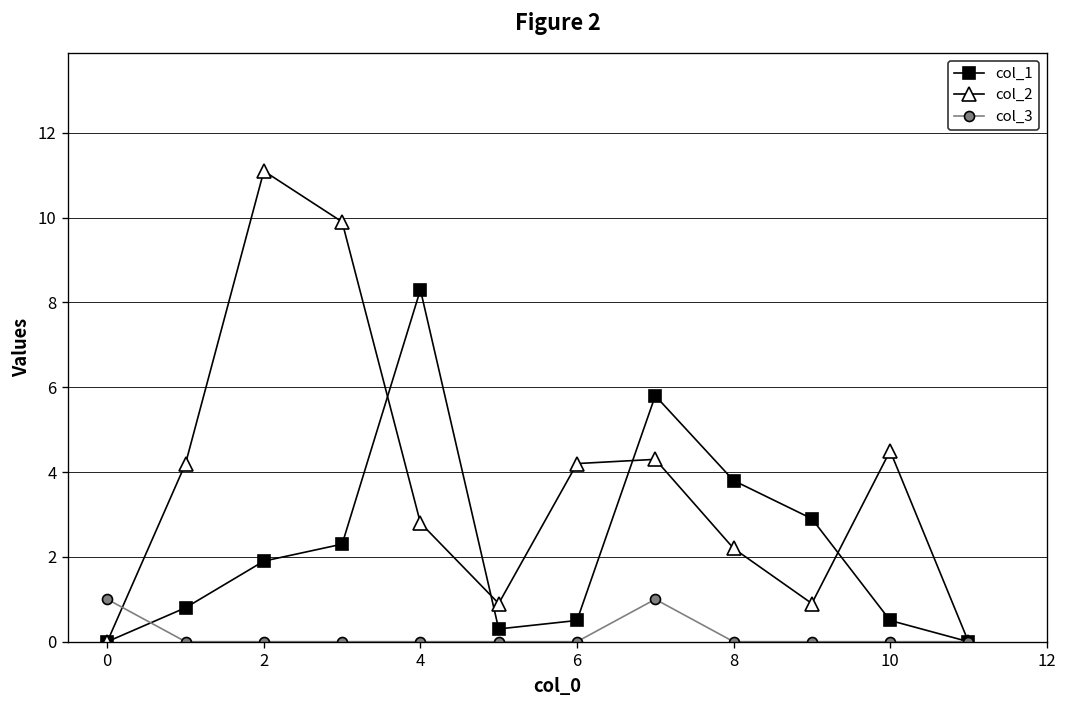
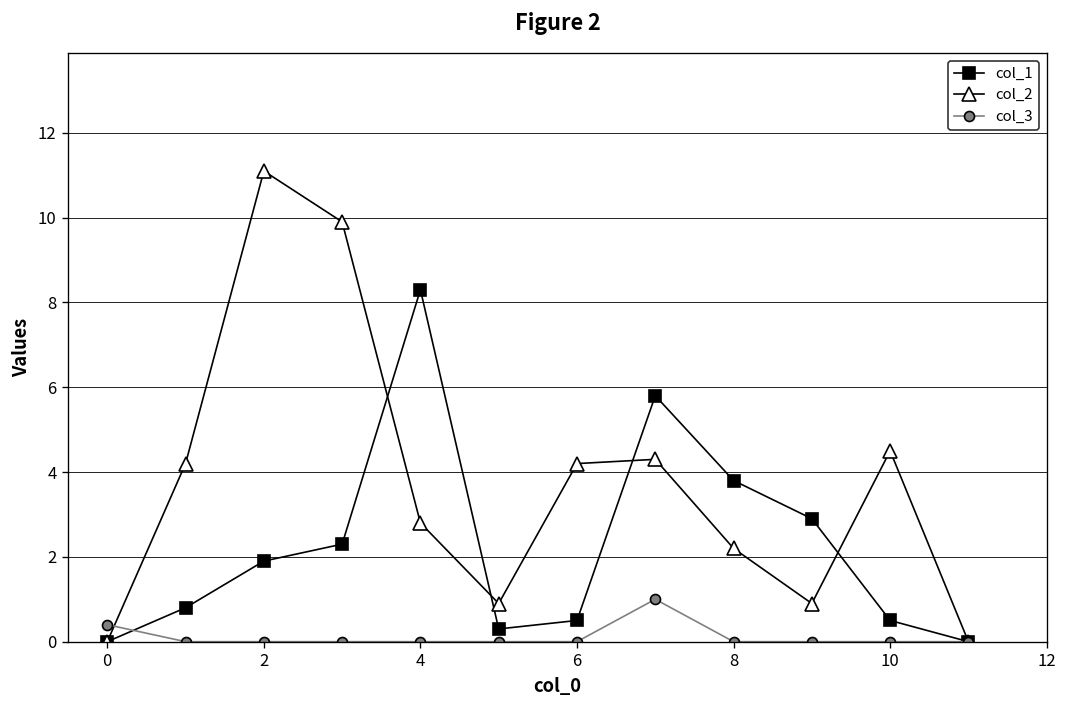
  {
    "col_3": {
-     "0": 1.0,
+     "0": 0.4,
      "2": 0.0,
      "4": 0.0,
      "6": 0.0,
      "8": 0.0,
      "10": 0.0
    }
  }
